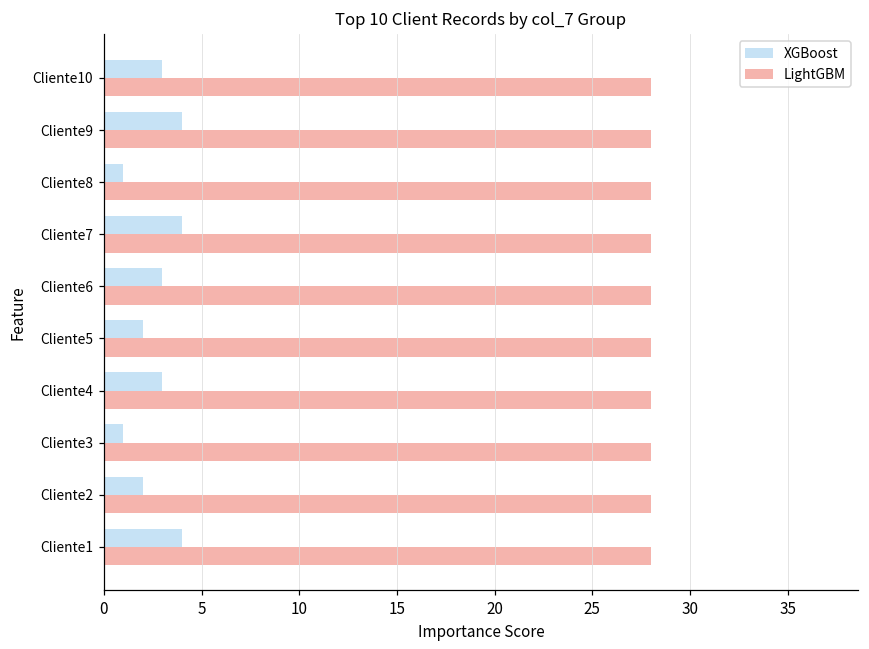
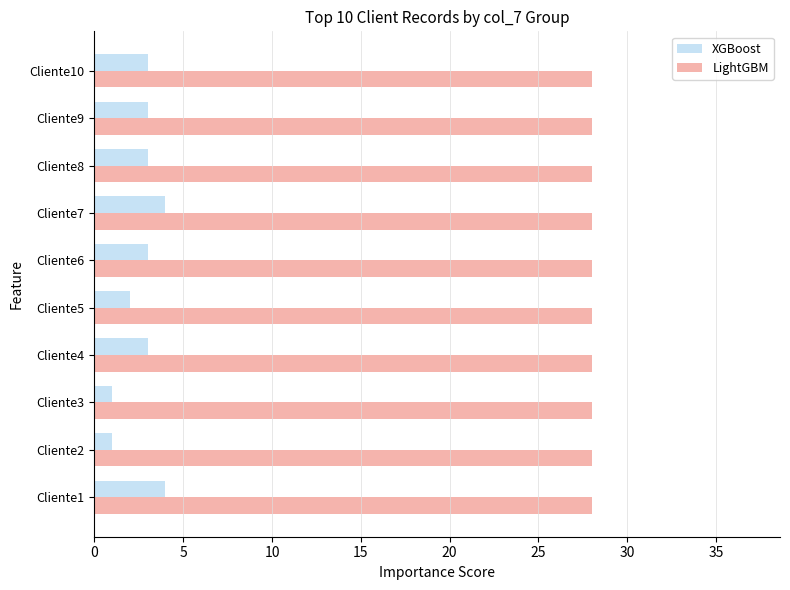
  {
    "XGBoost": {
      "Cliente10": 3,
-     "Cliente9": 4,
-     "Cliente8": 1,
+     "Cliente9": 3,
+     "Cliente8": 3,
      "Cliente7": 4,
      "Cliente6": 3,
      "Cliente5": 2,
      "Cliente4": 3,
      "Cliente3": 1,
-     "Cliente2": 2,
+     "Cliente2": 1,
      "Cliente1": 4
    },
    "LightGBM": {
      "Cliente10": 28,
      "Cliente9": 28,
      "Cliente8": 28,
      "Cliente7": 28,
      "Cliente6": 28,
      "Cliente5": 28,
      "Cliente4": 28,
      "Cliente3": 28,
      "Cliente2": 28,
      "Cliente1": 28
    }
  }
